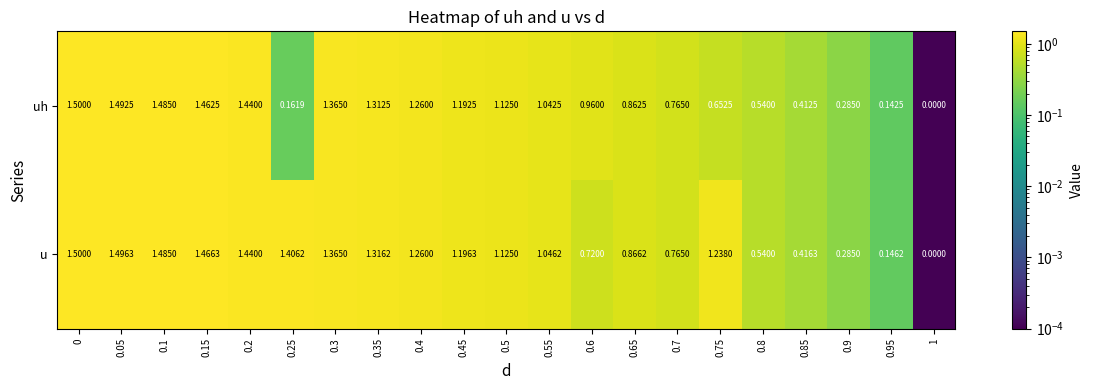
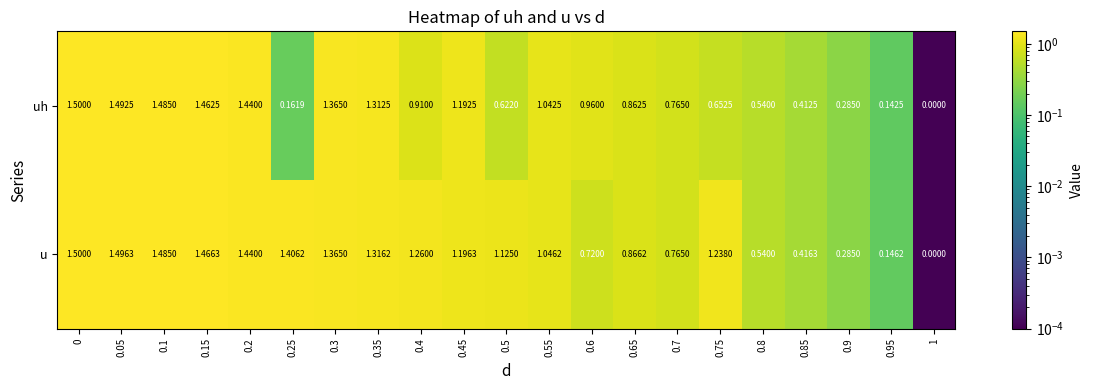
  {
    "uh": {
      "0": 1.5000,
      "0.05": 1.4925,
      "0.1": 1.4850,
      "0.15": 1.4625,
      "0.2": 1.4400,
      "0.25": 0.1619,
      "0.3": 1.3650,
      "0.35": 1.3125,
-     "0.4": 1.2600,
+     "0.4": 0.9100,
      "0.45": 1.1925,
-     "0.5": 1.1250,
+     "0.5": 0.6220,
      "0.55": 1.0425,
      "0.6": 0.9600,
      "0.65": 0.8625,
      "0.7": 0.7650,
      "0.75": 0.6525,
      "0.8": 0.5400,
      "0.85": 0.4125,
      "0.9": 0.2850,
      "0.95": 0.1425,
      "1": 0.0000
    },
    "u": {
      "0": 1.5000,
      "0.05": 1.4963,
      "0.1": 1.4850,
      "0.15": 1.4663,
      "0.2": 1.4400,
      "0.25": 1.4062,
      "0.3": 1.3650,
      "0.35": 1.3162,
      "0.4": 1.2600,
      "0.45": 1.1963,
      "0.5": 1.1250,
      "0.55": 1.0462,
      "0.6": 0.7200,
      "0.65": 0.8662,
      "0.7": 0.7650,
      "0.75": 1.2380,
      "0.8": 0.5400,
      "0.85": 0.4163,
      "0.9": 0.2850,
      "0.95": 0.1462,
      "1": 0.0000
    }
  }
